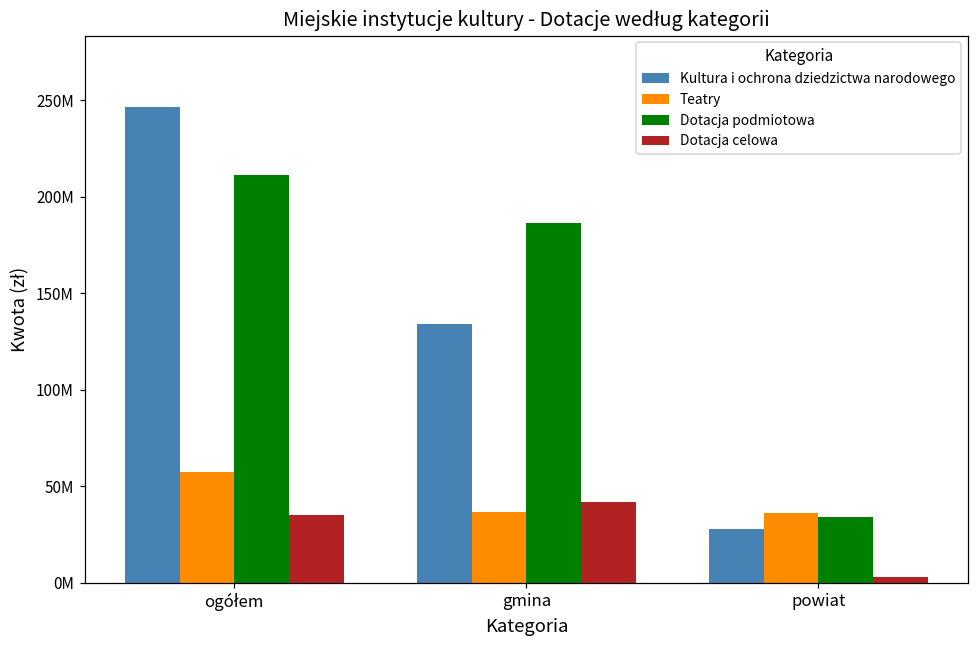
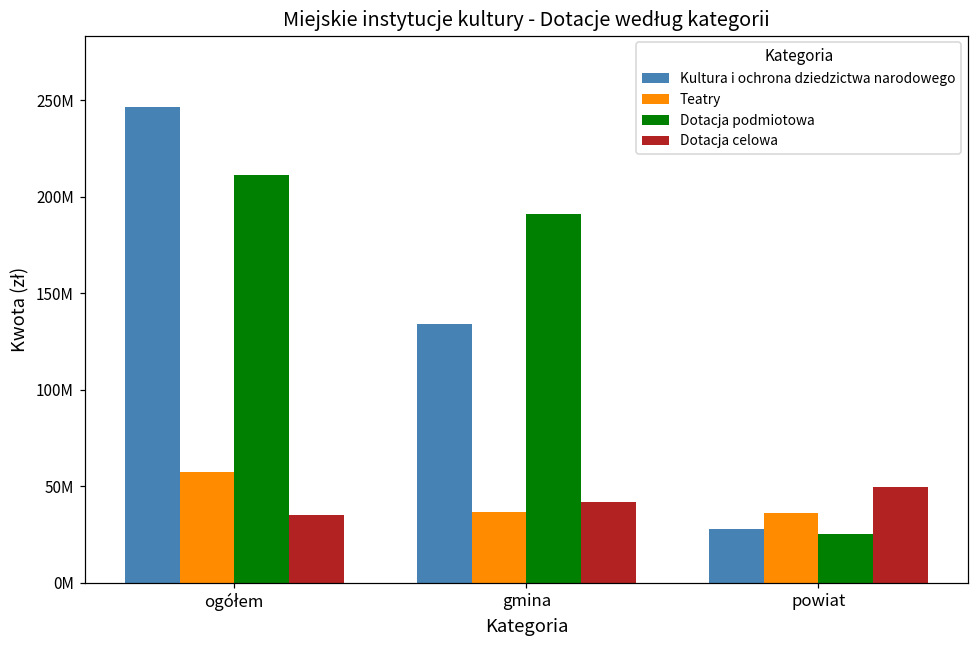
  {
    "Kultura i ochrona dziedzictwa narodowego": {
      "ogółem": 247000000,
      "gmina": 134000000,
      "powiat": 28000000
    },
    "Teatry": {
      "ogółem": 57000000,
      "gmina": 36000000,
      "powiat": 36000000
    },
    "Dotacja podmiotowa": {
      "ogółem": 212000000,
-     "gmina": 186000000,
-     "powiat": 34000000
+     "gmina": 191000000,
+     "powiat": 25000000
    },
    "Dotacja celowa": {
      "ogółem": 35000000,
      "gmina": 42000000,
-     "powiat": 3000000
+     "powiat": 50000000
    }
  }
